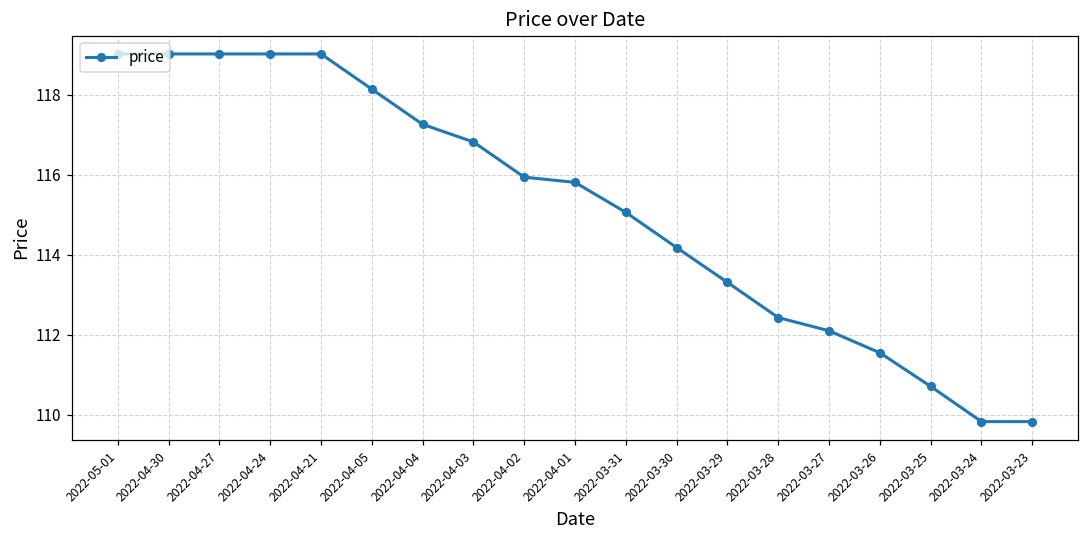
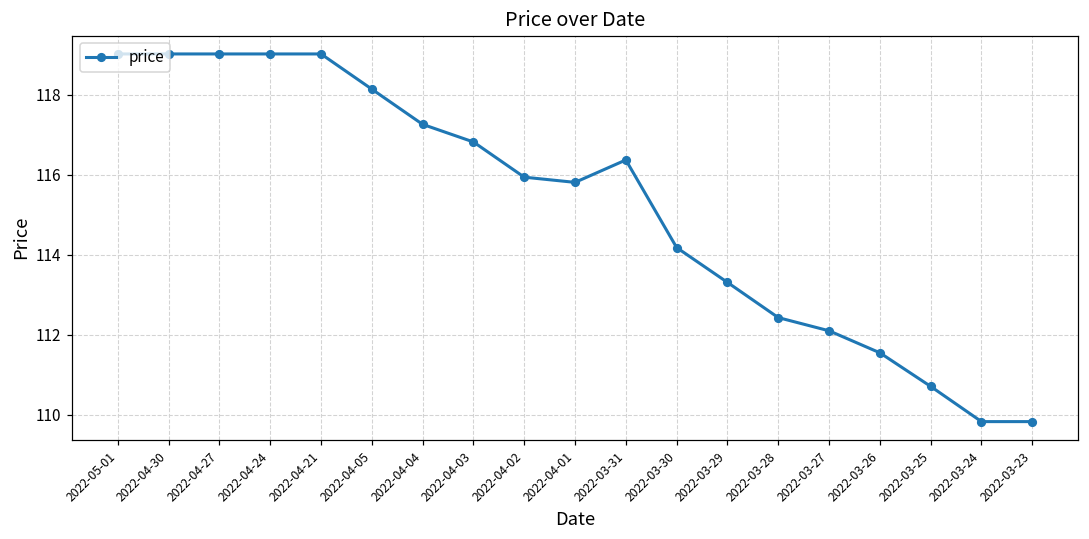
  {
    "2022-04-27": 119.0,
    "2022-04-24": 119.0,
    "2022-04-21": 119.0,
    "2022-04-05": 118.1,
    "2022-04-04": 117.3,
    "2022-04-03": 116.8,
    "2022-04-02": 115.9,
    "2022-04-01": 115.8,
-   "2022-03-31": 115.1,
+   "2022-03-31": 116.4,
    "2022-03-30": 114.2,
    "2022-03-29": 113.3,
    "2022-03-28": 112.4,
    "2022-03-27": 112.1,
    "2022-03-26": 111.6,
    "2022-03-25": 110.7,
    "2022-03-24": 109.8,
    "2022-03-23": 109.8
  }
